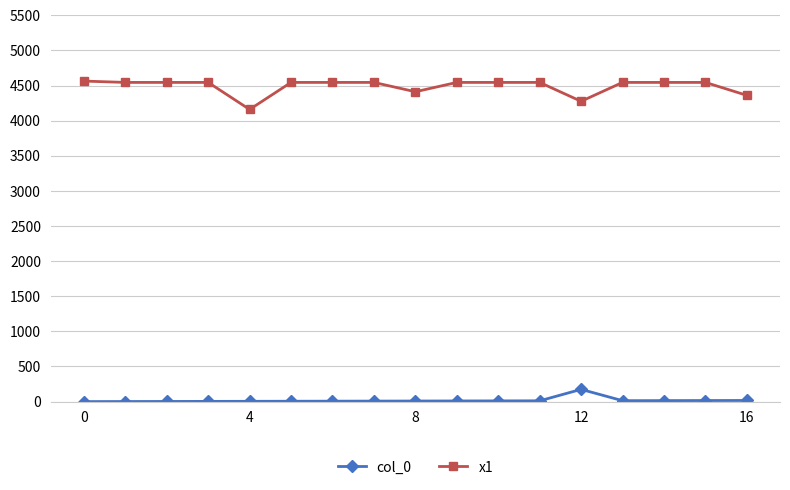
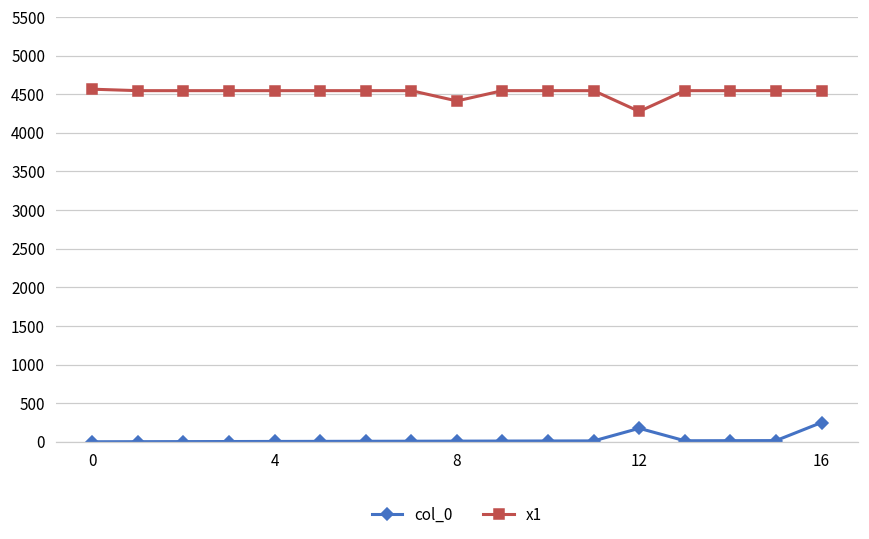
  {
    "col_0": {
      "0": 0,
      "4": 0,
      "8": 0,
      "12": 200,
-     "16": 0
+     "16": 200
    },
    "x1": {
      "0": 4600,
-     "4": 4200,
+     "4": 4500,
      "8": 4400,
      "12": 4300,
-     "16": 4400
+     "16": 4500
    }
  }
